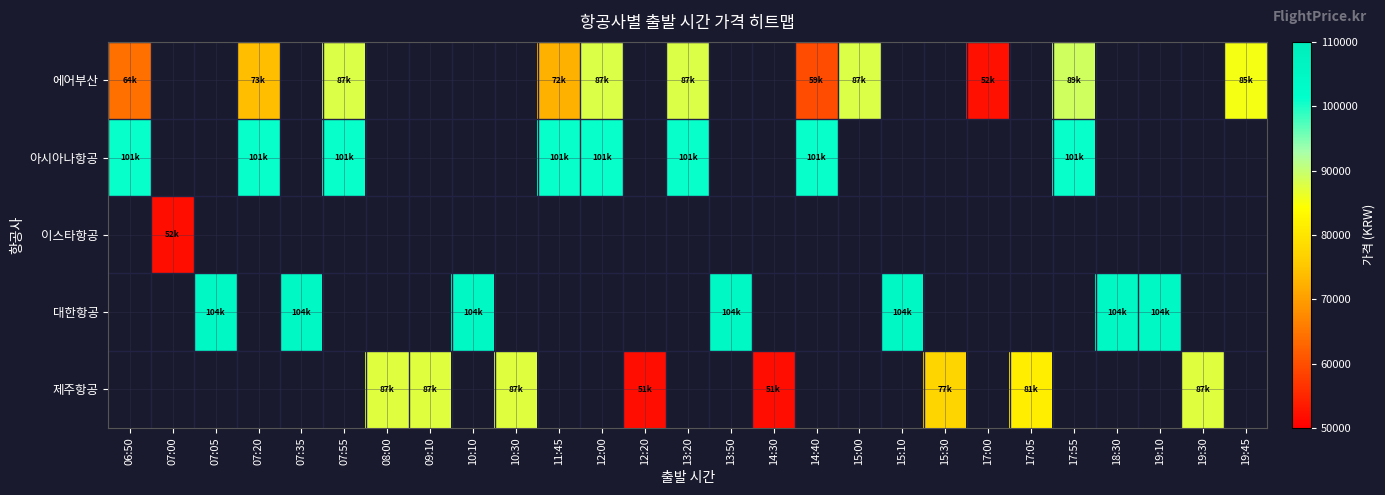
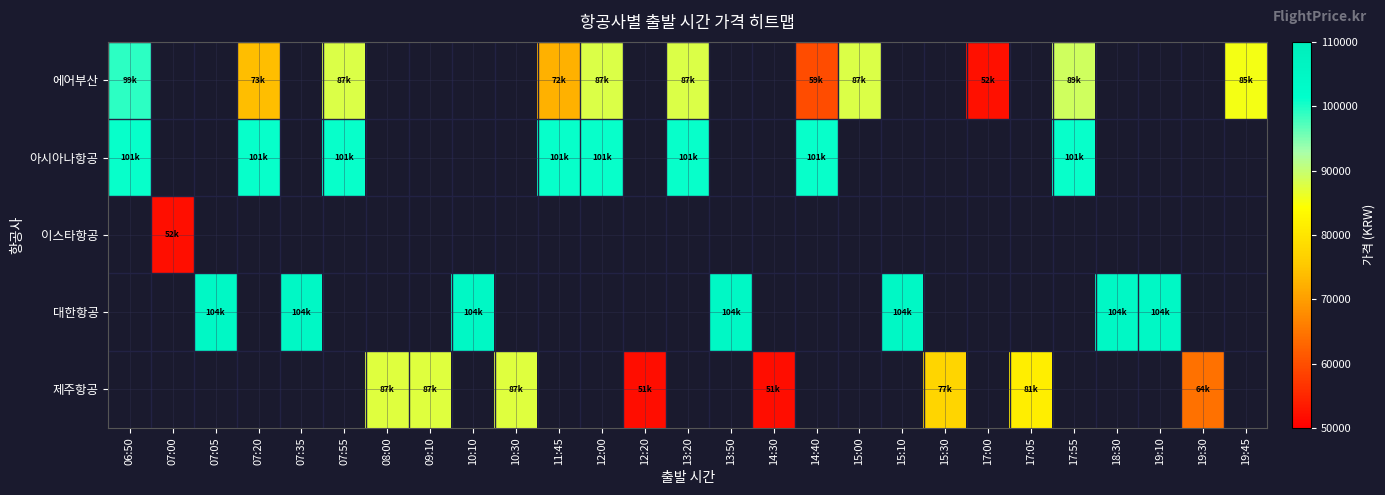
  {
    "에어부산": {
-     "06:50": "64k",
+     "06:50": "99k",
      "07:20": "73k",
      "07:55": "87k",
      "11:45": "72k",
      "12:00": "87k",
      "13:20": "87k",
      "14:40": "59k",
      "15:00": "87k",
      "17:00": "52k",
      "17:55": "89k",
      "19:45": "85k"
    },
    "아시아나항공": {
      "06:50": "101k",
      "07:20": "101k",
      "07:55": "101k",
      "11:45": "101k",
      "12:00": "101k",
      "13:20": "101k",
      "14:40": "101k",
      "17:55": "101k"
    },
    "이스타항공": {
      "07:00": "52k"
    },
    "대한항공": {
      "07:05": "104k",
      "07:35": "104k",
      "10:10": "104k",
      "13:50": "104k",
      "15:10": "104k",
      "18:30": "104k",
      "19:10": "104k"
    },
    "제주항공": {
      "08:00": "87k",
      "09:10": "87k",
      "10:30": "87k",
      "12:20": "51k",
      "14:30": "51k",
      "15:30": "77k",
      "17:05": "81k",
-     "19:30": "87k"
+     "19:30": "64k"
    }
  }
